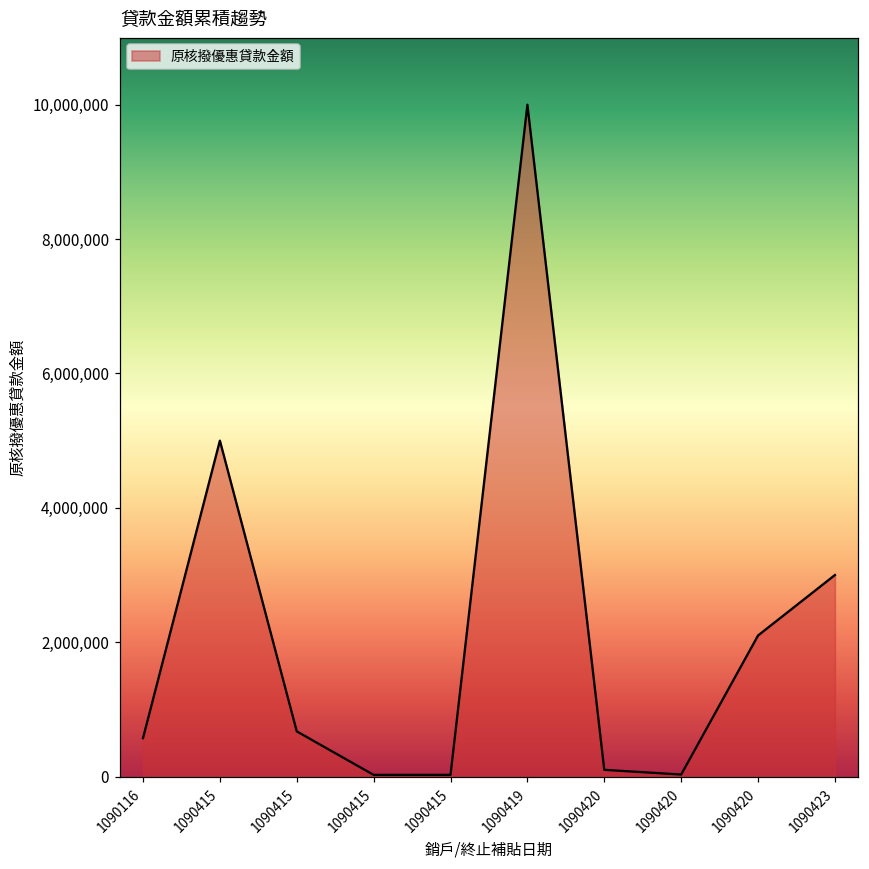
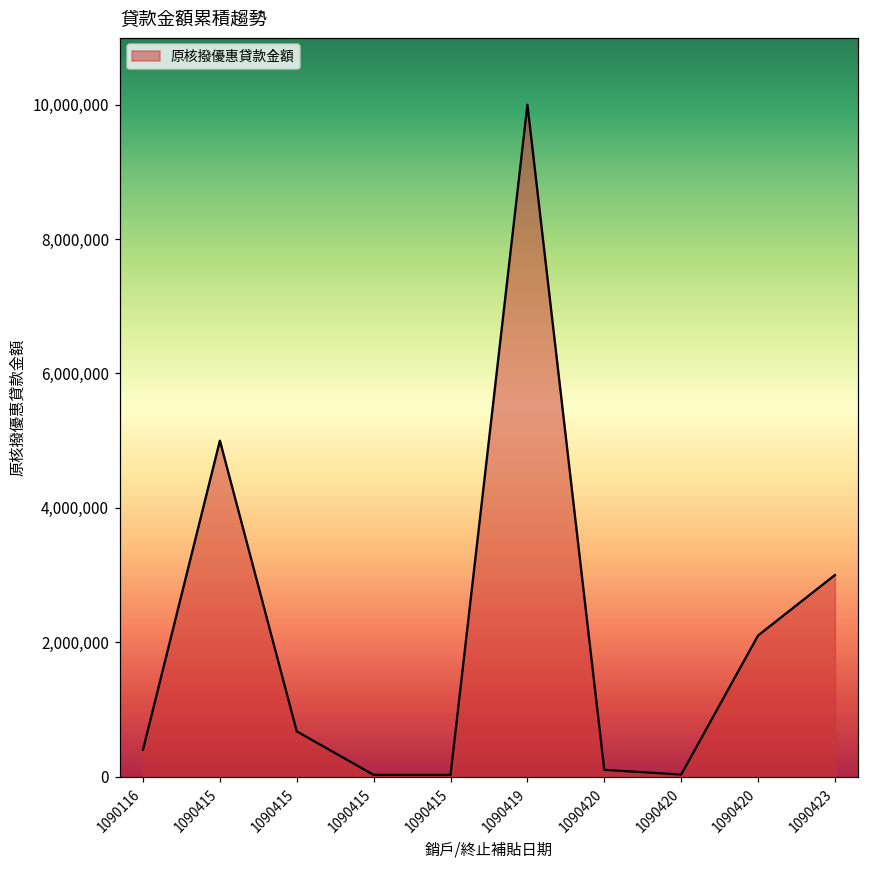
  {
-   "1090116": "600,000",
+   "1090116": "400,000",
    "1090419": "10,000,000",
    "1090423": "3,000,000"
  }
